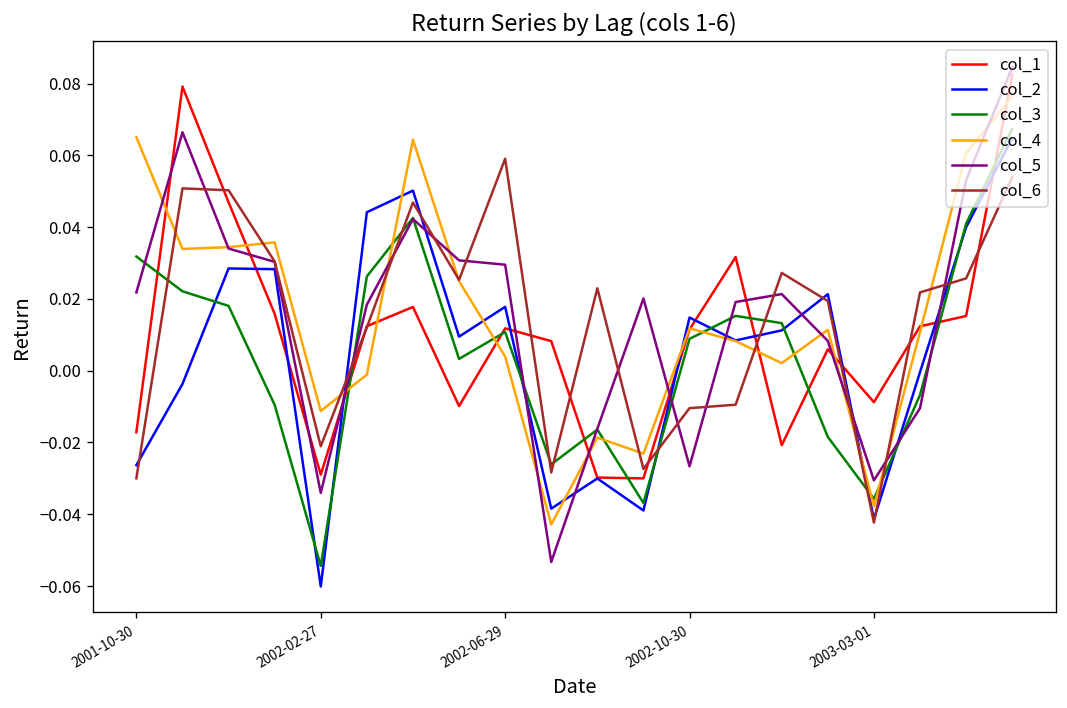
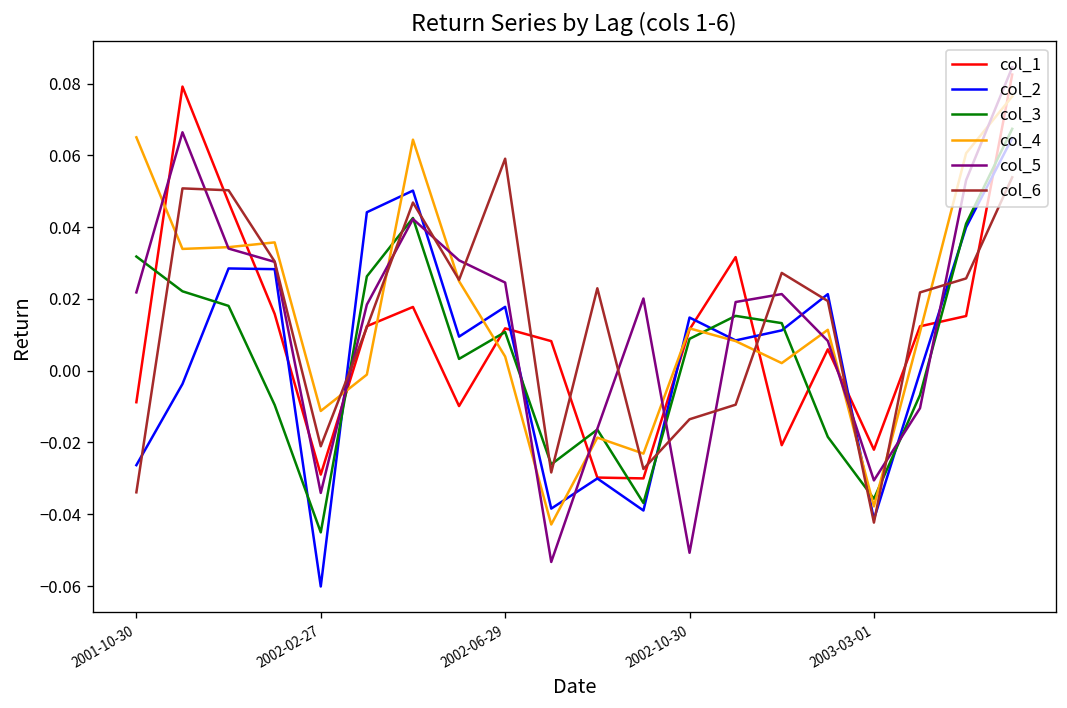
  {
    "col_1": {
-     "2001-10-30": -0.017,
+     "2001-10-30": -0.009,
      "2002-02-27": -0.029,
      "2002-06-29": 0.012,
-     "2003-03-01": -0.009
+     "2003-03-01": -0.022
    },
    "col_2": {
      "2001-10-30": -0.026,
      "2002-02-27": -0.060,
      "2002-06-29": 0.018,
      "2002-10-30": 0.015,
      "2003-03-01": -0.041
    },
    "col_3": {
      "2001-10-30": 0.032,
-     "2002-02-27": -0.054,
+     "2002-02-27": -0.045,
      "2002-06-29": 0.011,
      "2002-10-30": 0.009,
      "2003-03-01": -0.036
    },
    "col_4": {
      "2001-10-30": 0.065,
      "2002-02-27": -0.011,
      "2002-06-29": 0.004,
      "2003-03-01": -0.038
    },
    "col_5": {
      "2001-10-30": 0.022,
      "2002-02-27": -0.034,
-     "2002-06-29": 0.030,
-     "2002-10-30": -0.027,
+     "2002-06-29": 0.025,
+     "2002-10-30": -0.051,
      "2003-03-01": -0.031
    },
    "col_6": {
-     "2001-10-30": -0.030,
+     "2001-10-30": -0.034,
      "2002-02-27": -0.021,
      "2002-06-29": 0.059,
-     "2002-10-30": -0.010,
+     "2002-10-30": -0.014,
      "2003-03-01": -0.042
    }
  }
